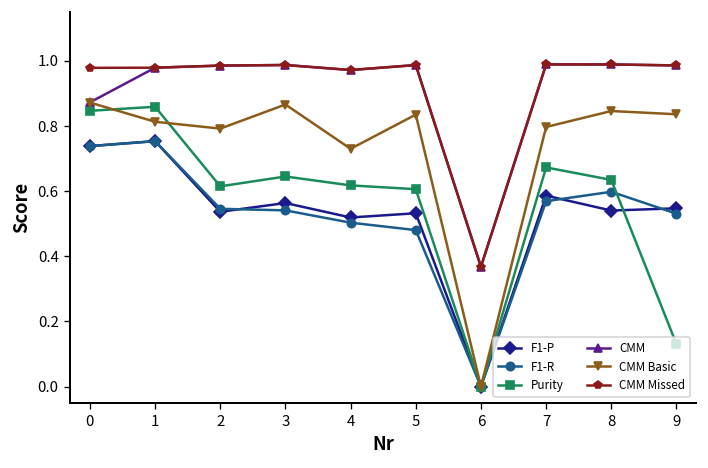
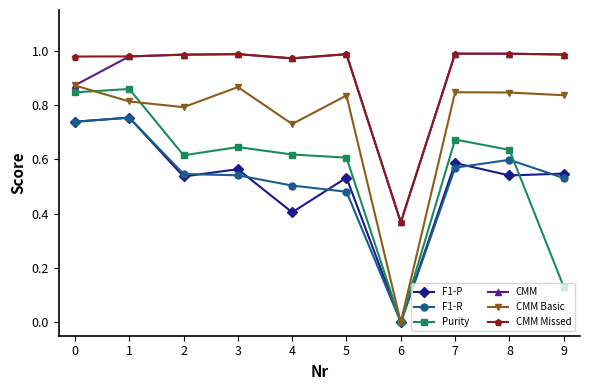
  {
    "F1-P": {
      "3": 0.56,
-     "4": 0.52,
+     "4": 0.40,
      "5": 0.53,
      "7": 0.59,
      "8": 0.54,
      "9": 0.55
    },
    "F1-R": {
      "3": 0.54,
      "4": 0.50,
      "5": 0.48,
      "7": 0.57,
      "8": 0.60,
      "9": 0.53
    },
    "Purity": {
      "0": 0.85,
      "1": 0.86,
      "2": 0.61,
      "3": 0.64,
      "4": 0.62,
      "5": 0.61,
      "7": 0.67,
      "8": 0.63
    },
    "CMM Basic": {
      "1": 0.81,
      "2": 0.79,
      "3": 0.87,
      "4": 0.73,
      "5": 0.84,
-     "7": 0.80,
+     "7": 0.85,
      "8": 0.85,
      "9": 0.84
    },
    "CMM Missed": {
      "0": 0.98
    }
  }
